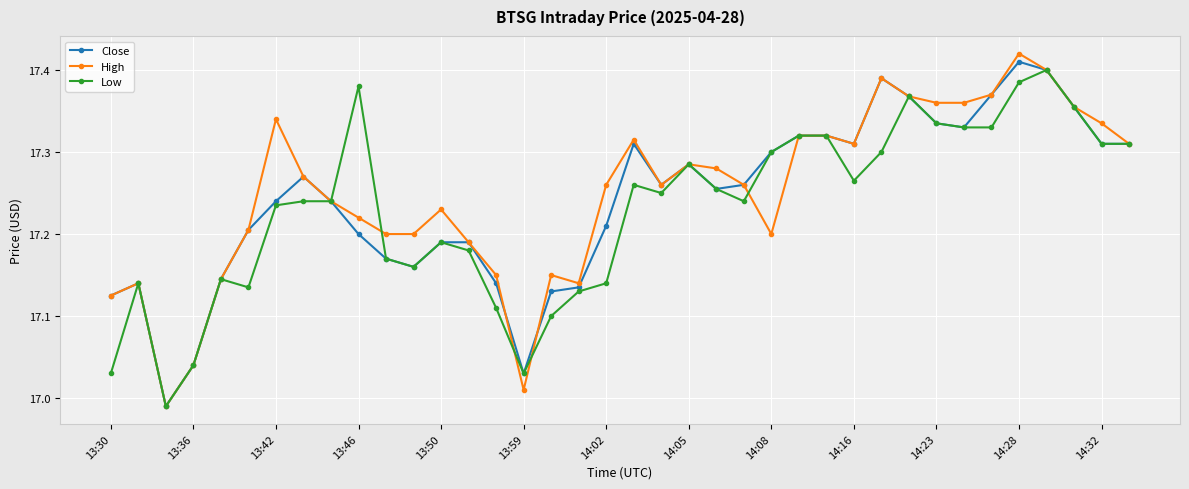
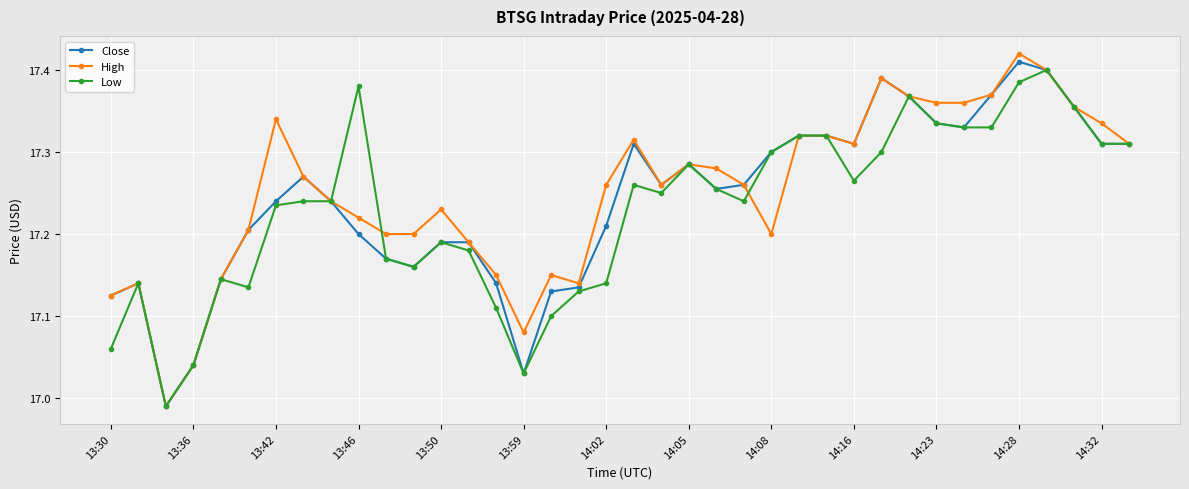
  {
    "Close": {
      "13:42": 17.24,
      "13:46": 17.20,
      "14:02": 17.21,
      "14:28": 17.41
    },
    "High": {
      "13:42": 17.34,
      "13:46": 17.22,
      "13:50": 17.23,
-     "13:59": 17.01,
+     "13:59": 17.08,
      "14:02": 17.26,
      "14:08": 17.20,
      "14:23": 17.36,
      "14:28": 17.42,
      "14:32": 17.34
    },
    "Low": {
-     "13:30": 17.03,
+     "13:30": 17.06,
      "13:42": 17.24,
      "13:46": 17.38,
      "14:02": 17.14,
      "14:16": 17.27,
      "14:28": 17.39
    }
  }
